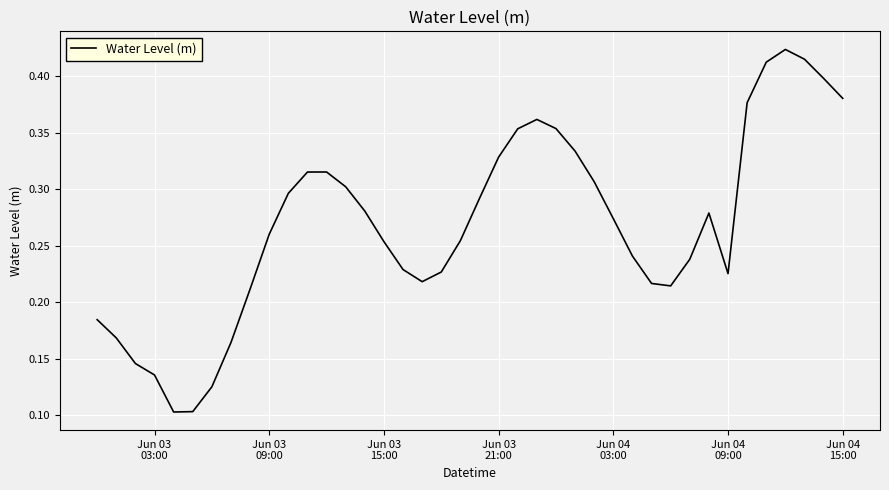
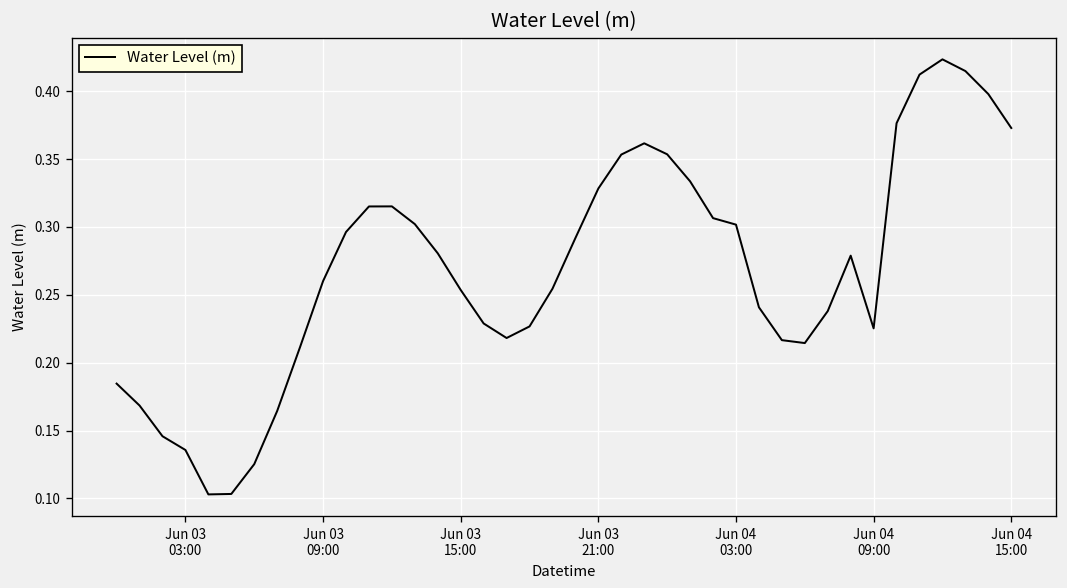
  {
    "Jun 03 03:00": 0.136,
    "Jun 03 09:00": 0.260,
    "Jun 03 15:00": 0.254,
    "Jun 03 21:00": 0.328,
-   "Jun 04 03:00": 0.274,
+   "Jun 04 03:00": 0.302,
    "Jun 04 09:00": 0.225,
-   "Jun 04 15:00": 0.380
+   "Jun 04 15:00": 0.373
  }
